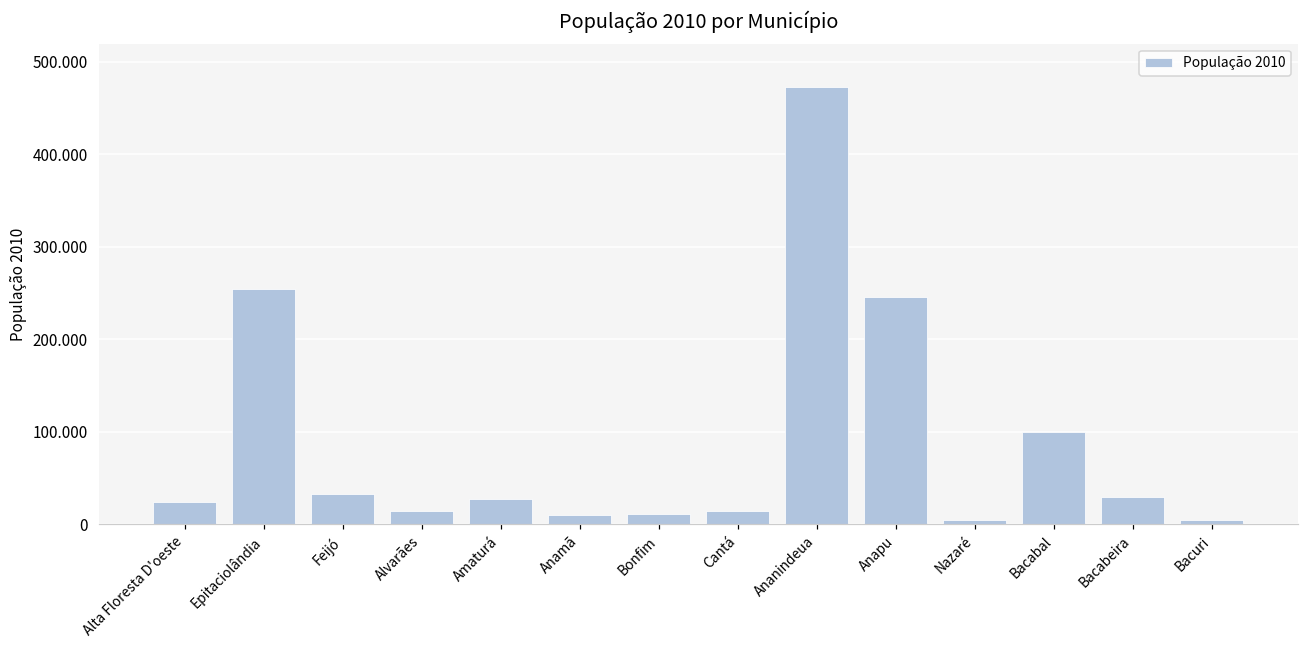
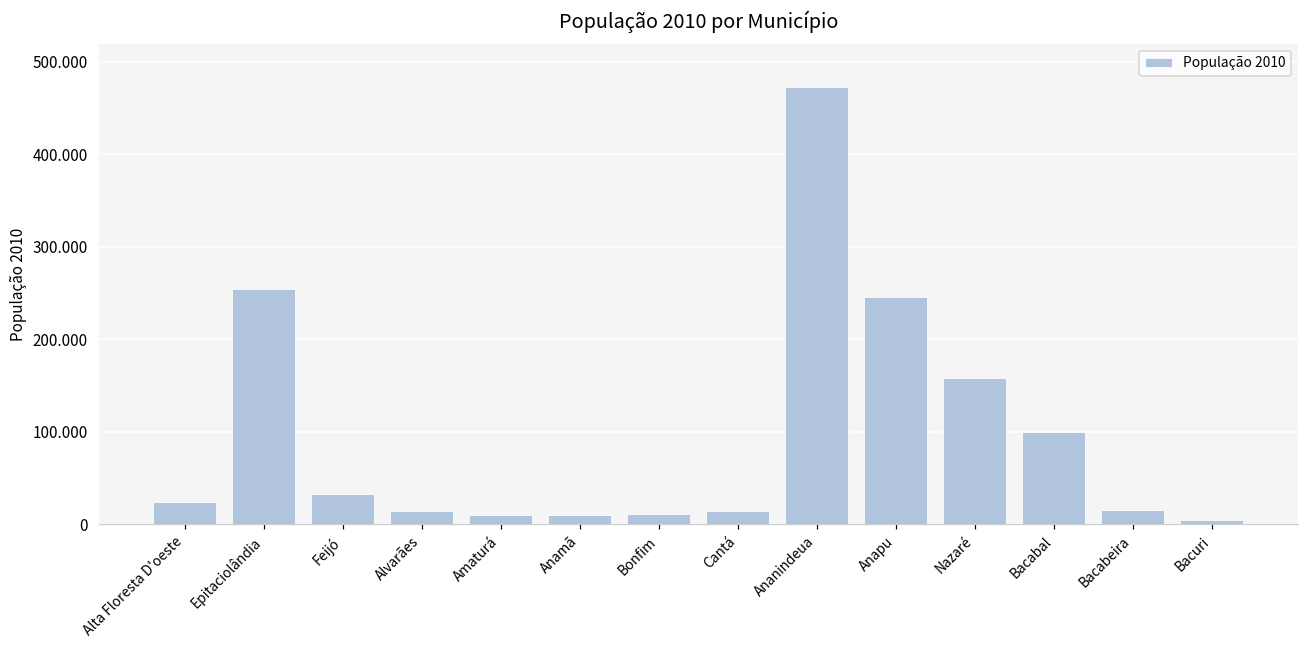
  {
    "Alta Floresta D'oeste": 20,
    "Epitaciolândia": 250,
    "Feijó": 30,
    "Alvarães": 10,
-   "Amaturá": 30,
+   "Amaturá": 10,
    "Anamã": 10,
    "Bonfim": 10,
    "Cantá": 10,
    "Ananindeua": 470,
    "Anapu": 250,
-   "Nazaré": 0,
+   "Nazaré": 160,
    "Bacabal": 100,
-   "Bacabeira": 30,
+   "Bacabeira": 10,
    "Bacuri": 10
  }
